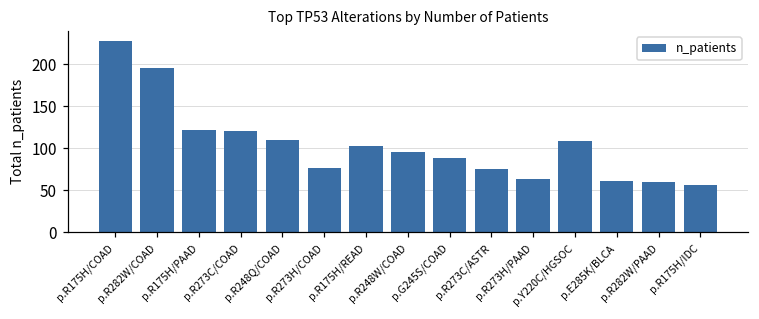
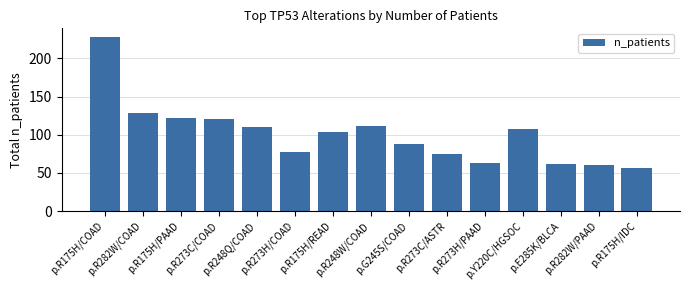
  {
    "p.R175H/COAD": 230,
-   "p.R282W/COAD": 200,
+   "p.R282W/COAD": 130,
    "p.R175H/PAAD": 120,
    "p.R273C/COAD": 120,
    "p.R248Q/COAD": 110,
    "p.R273H/COAD": 80,
    "p.R175H/READ": 100,
-   "p.R248W/COAD": 100,
+   "p.R248W/COAD": 110,
    "p.G245S/COAD": 90,
    "p.R273C/ASTR": 80,
    "p.R273H/PAAD": 60,
    "p.Y220C/HGSOC": 110,
    "p.E285K/BLCA": 60,
    "p.R282W/PAAD": 60,
    "p.R175H/IDC": 60
  }
